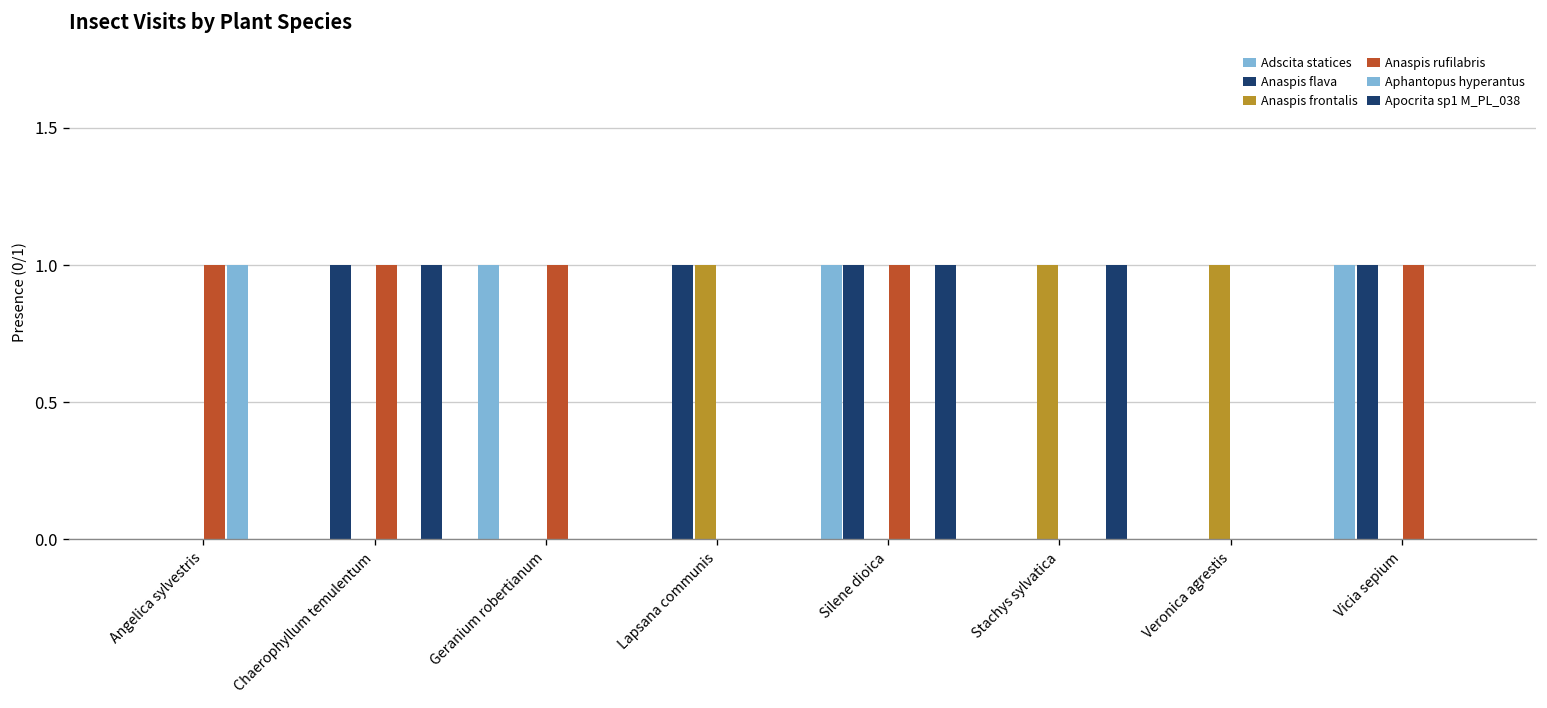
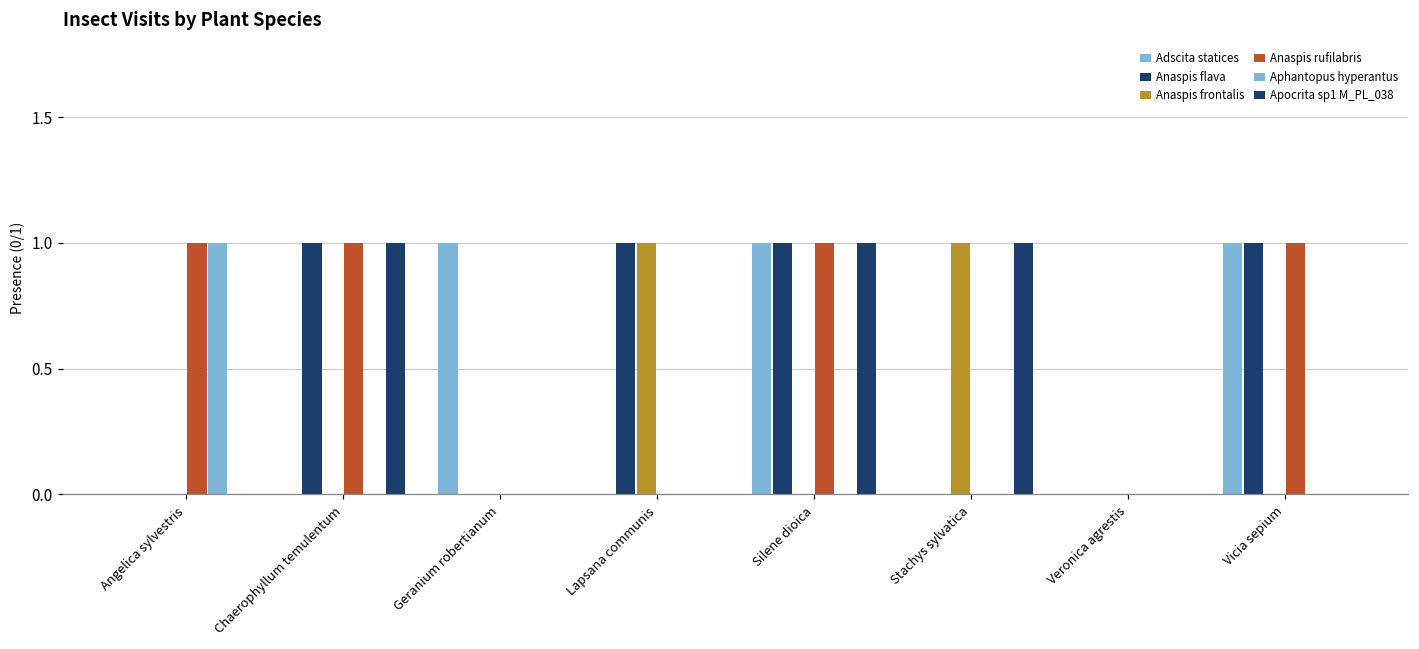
  {
    "Anaspis frontalis": {
      "Angelica sylvestris": 0,
      "Chaerophyllum temulentum": 0,
      "Geranium robertianum": 0,
      "Lapsana communis": 1,
      "Silene dioica": 0,
      "Stachys sylvatica": 1,
-     "Veronica agrestis": 1,
+     "Veronica agrestis": 0,
      "Vicia sepium": 0
    },
    "Anaspis rufilabris": {
      "Angelica sylvestris": 1,
      "Chaerophyllum temulentum": 1,
-     "Geranium robertianum": 1,
+     "Geranium robertianum": 0,
      "Lapsana communis": 0,
      "Silene dioica": 1,
      "Stachys sylvatica": 0,
      "Veronica agrestis": 0,
      "Vicia sepium": 1
    }
  }
